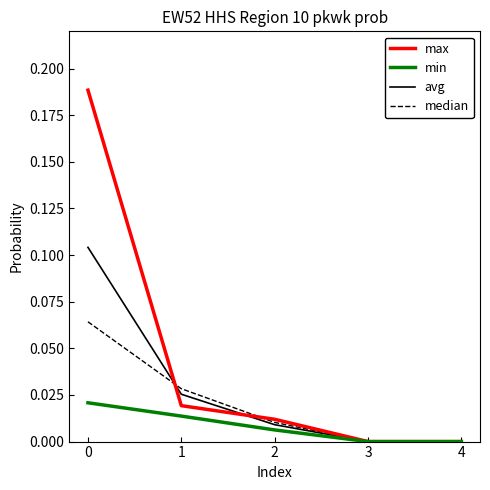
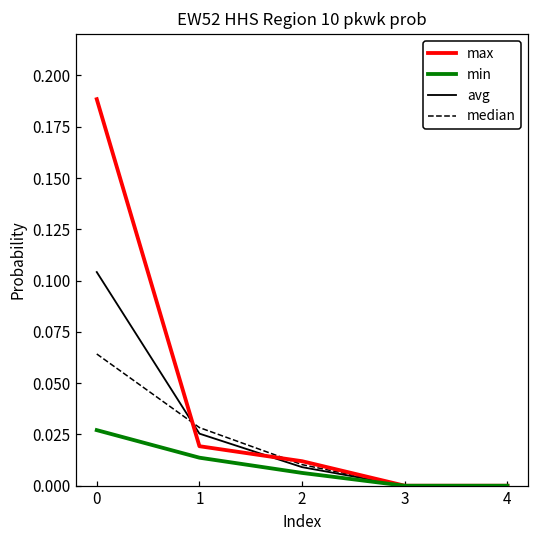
  {
    "max": {
      "0": 0.188,
      "1": 0.019,
      "2": 0.012
    },
    "min": {
-     "0": 0.021,
+     "0": 0.027,
      "1": 0.014,
      "2": 0.006
    }
  }
